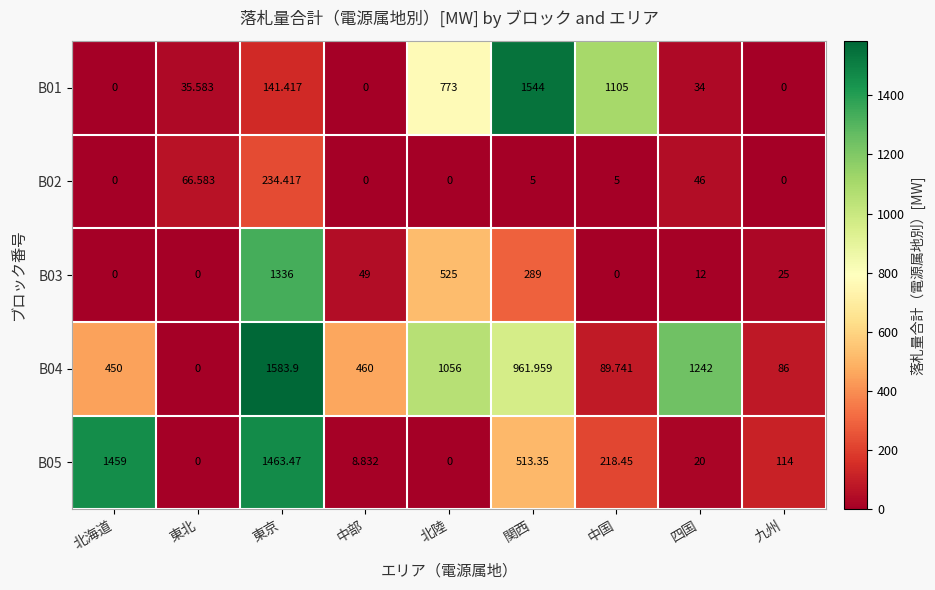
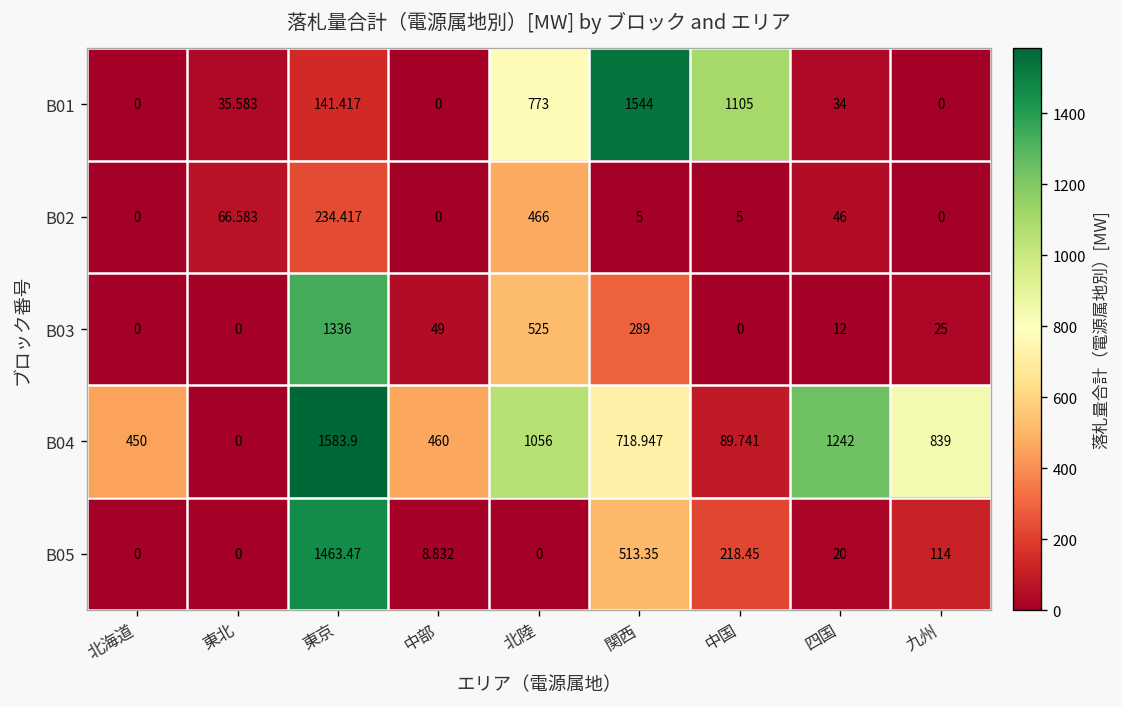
  {
    "B01": {
      "北海道": 0,
      "東北": 35.583,
      "東京": 141.417,
      "中部": 0,
      "北陸": 773,
      "関西": 1544,
      "中国": 1105,
      "四国": 34,
      "九州": 0
    },
    "B02": {
      "北海道": 0,
      "東北": 66.583,
      "東京": 234.417,
      "中部": 0,
-     "北陸": 0,
+     "北陸": 466,
      "関西": 5,
      "中国": 5,
      "四国": 46,
      "九州": 0
    },
    "B03": {
      "北海道": 0,
      "東北": 0,
      "東京": 1336,
      "中部": 49,
      "北陸": 525,
      "関西": 289,
      "中国": 0,
      "四国": 12,
      "九州": 25
    },
    "B04": {
      "北海道": 450,
      "東北": 0,
      "東京": 1583.9,
      "中部": 460,
      "北陸": 1056,
-     "関西": 961.959,
+     "関西": 718.947,
      "中国": 89.741,
      "四国": 1242,
-     "九州": 86
+     "九州": 839
    },
    "B05": {
-     "北海道": 1459,
+     "北海道": 0,
      "東北": 0,
      "東京": 1463.47,
      "中部": 8.832,
      "北陸": 0,
      "関西": 513.35,
      "中国": 218.45,
      "四国": 20,
      "九州": 114
    }
  }
